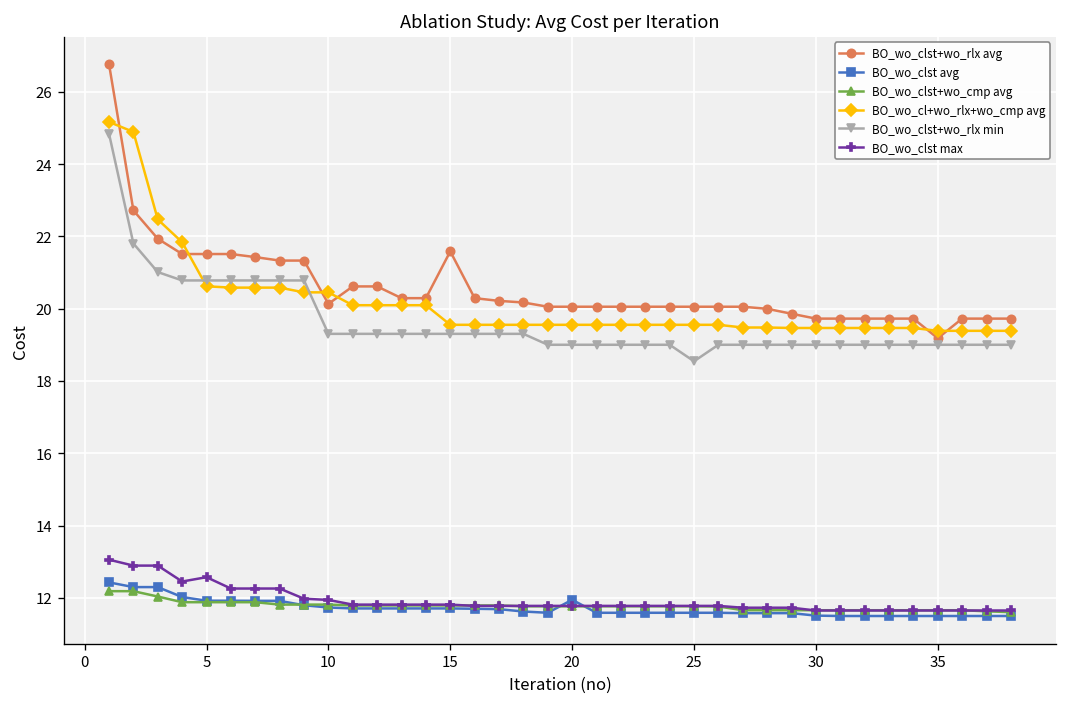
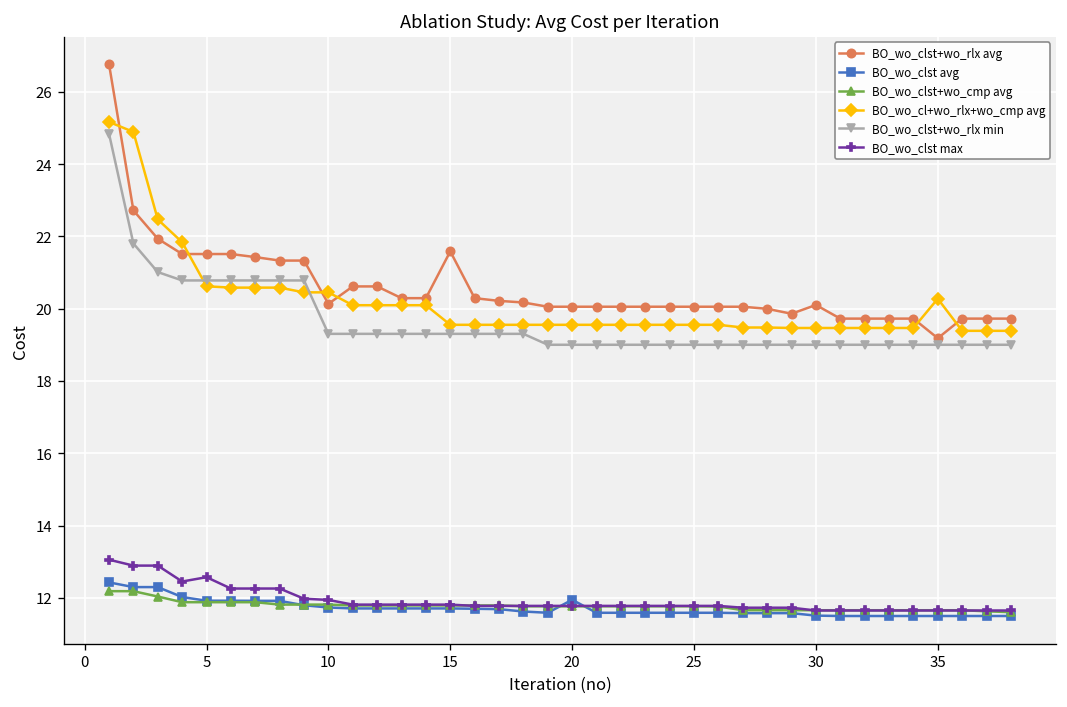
  {
    "BO_wo_clst+wo_rlx avg": {
      "5": 21.5,
      "10": 20.1,
      "15": 21.6,
      "20": 20.1,
      "25": 20.1,
-     "30": 19.7,
+     "30": 20.1,
      "35": 19.2
    },
    "BO_wo_clst avg": {
      "20": 11.9,
      "25": 11.6,
      "30": 11.5,
      "35": 11.5
    },
    "BO_wo_cl+wo_rlx+wo_cmp avg": {
      "5": 20.6,
      "10": 20.5,
      "15": 19.6,
      "20": 19.6,
      "25": 19.6,
      "30": 19.5,
-     "35": 19.4
+     "35": 20.3
    },
    "BO_wo_clst+wo_rlx min": {
      "5": 20.8,
      "10": 19.3,
      "15": 19.3,
      "20": 19.0,
-     "25": 18.5,
+     "25": 19.0,
      "30": 19.0,
      "35": 19.0
    },
    "BO_wo_clst max": {
      "5": 12.6,
      "10": 11.9
    }
  }
